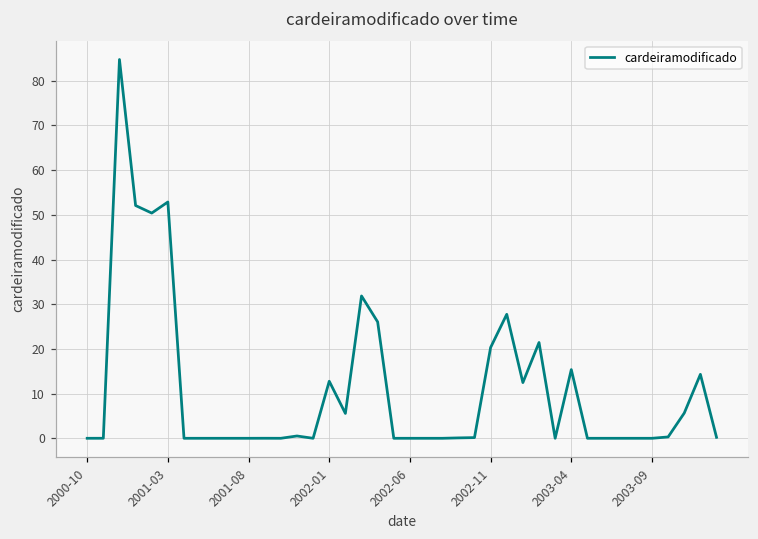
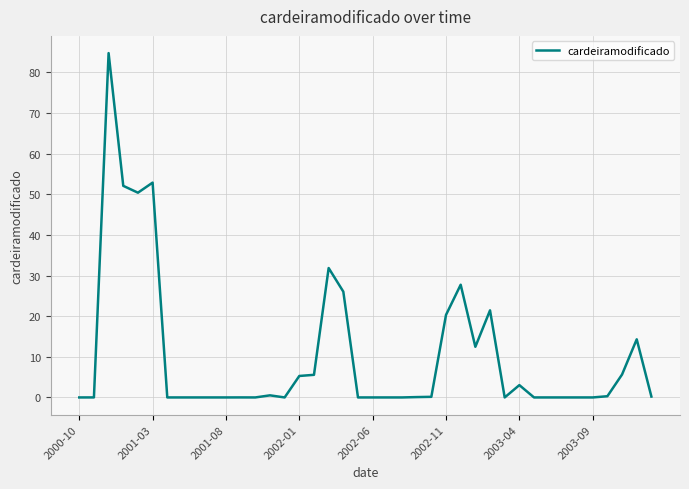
  {
    "2000-10": 0,
    "2001-03": 53,
    "2001-08": 0,
-   "2002-01": 13,
+   "2002-01": 5,
    "2002-06": 0,
    "2002-11": 20,
-   "2003-04": 15,
+   "2003-04": 3,
    "2003-09": 0
  }
